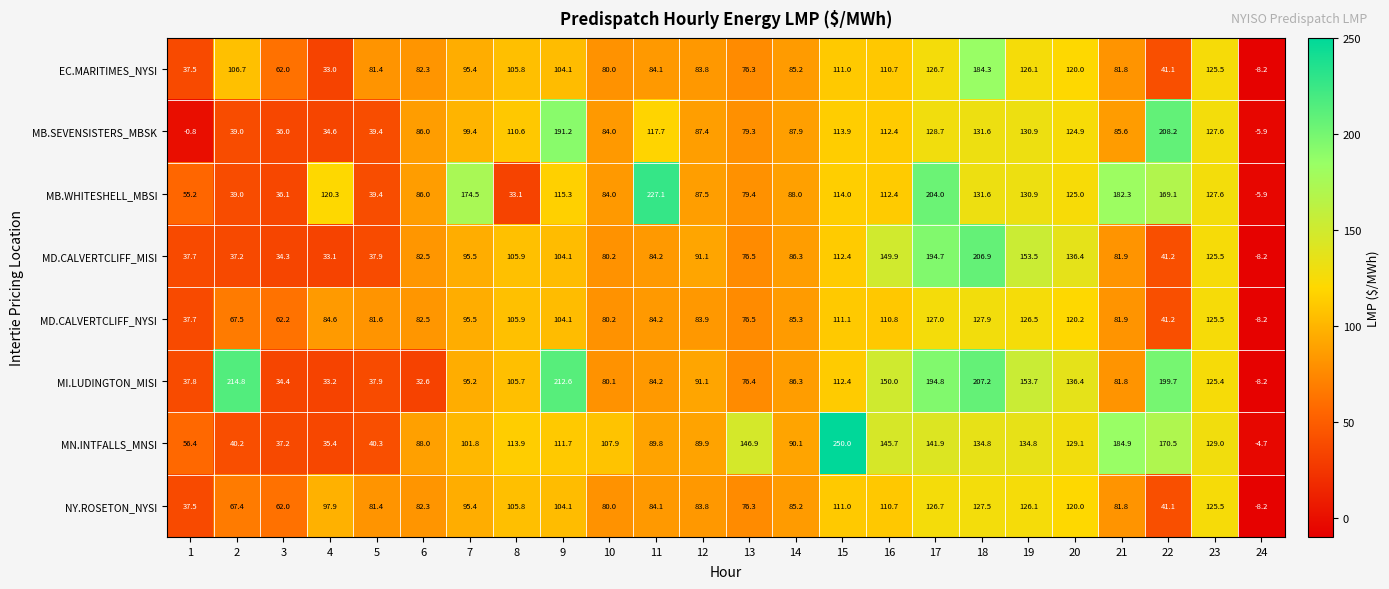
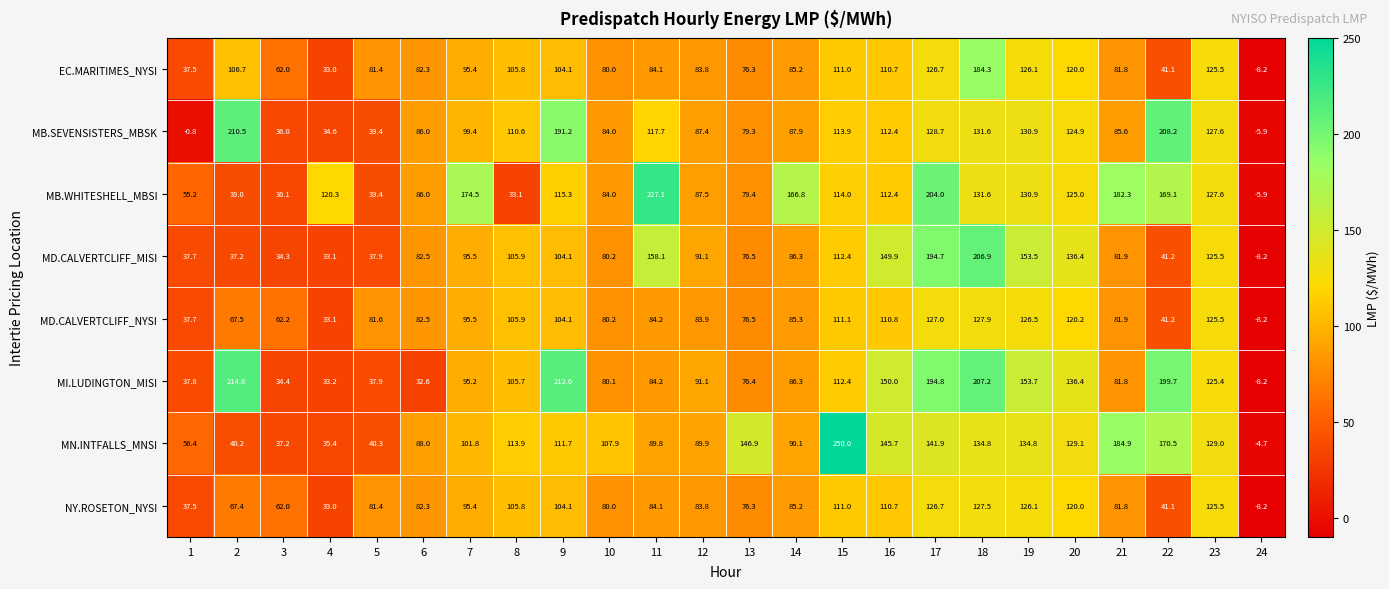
  {
    "EC.MARITIMES_NYSI": {
      "1": 37.5,
      "2": 106.7,
      "3": 62.0,
      "4": 33.0,
      "5": 81.4,
      "6": 82.3,
      "7": 95.4,
      "8": 105.8,
      "9": 104.1,
      "10": 80.0,
      "11": 84.1,
      "12": 83.8,
      "13": 76.3,
      "14": 85.2,
      "15": 111.0,
      "16": 110.7,
      "17": 126.7,
      "18": 184.3,
      "19": 126.1,
      "20": 120.0,
      "21": 81.8,
      "22": 41.1,
      "23": 125.5,
      "24": -8.2
    },
    "MB.SEVENSISTERS_MBSK": {
      "1": -0.8,
-     "2": 39.0,
+     "2": 210.5,
      "3": 36.0,
      "4": 34.6,
      "5": 39.4,
      "6": 86.0,
      "7": 99.4,
      "8": 110.6,
      "9": 191.2,
      "10": 84.0,
      "11": 117.7,
      "12": 87.4,
      "13": 79.3,
      "14": 87.9,
      "15": 113.9,
      "16": 112.4,
      "17": 128.7,
      "18": 131.6,
      "19": 130.9,
      "20": 124.9,
      "21": 85.6,
      "22": 208.2,
      "23": 127.6,
      "24": -5.9
    },
    "MB.WHITESHELL_MBSI": {
      "1": 55.2,
      "2": 39.0,
      "3": 36.1,
      "4": 120.3,
      "5": 39.4,
      "6": 86.0,
      "7": 174.5,
      "8": 33.1,
      "9": 115.3,
      "10": 84.0,
      "11": 227.1,
      "12": 87.5,
      "13": 79.4,
-     "14": 88.0,
+     "14": 166.8,
      "15": 114.0,
      "16": 112.4,
      "17": 204.0,
      "18": 131.6,
      "19": 130.9,
      "20": 125.0,
      "21": 182.3,
      "22": 169.1,
      "23": 127.6,
      "24": -5.9
    },
    "MD.CALVERTCLIFF_MISI": {
      "1": 37.7,
      "2": 37.2,
      "3": 34.3,
      "4": 33.1,
      "5": 37.9,
      "6": 82.5,
      "7": 95.5,
      "8": 105.9,
      "9": 104.1,
      "10": 80.2,
-     "11": 84.2,
+     "11": 158.1,
      "12": 91.1,
      "13": 76.5,
      "14": 86.3,
      "15": 112.4,
      "16": 149.9,
      "17": 194.7,
      "18": 206.9,
      "19": 153.5,
      "20": 136.4,
      "21": 81.9,
      "22": 41.2,
      "23": 125.5,
      "24": -8.2
    },
    "MD.CALVERTCLIFF_NYSI": {
      "1": 37.7,
      "2": 67.5,
      "3": 62.2,
-     "4": 84.6,
+     "4": 33.1,
      "5": 81.6,
      "6": 82.5,
      "7": 95.5,
      "8": 105.9,
      "9": 104.1,
      "10": 80.2,
      "11": 84.2,
      "12": 83.9,
      "13": 76.5,
      "14": 85.3,
      "15": 111.1,
      "16": 110.8,
      "17": 127.0,
      "18": 127.9,
      "19": 126.5,
      "20": 120.2,
      "21": 81.9,
      "22": 41.2,
      "23": 125.5,
      "24": -8.2
    },
    "MI.LUDINGTON_MISI": {
      "1": 37.8,
      "2": 214.8,
      "3": 34.4,
      "4": 33.2,
      "5": 37.9,
      "6": 32.6,
      "7": 95.2,
      "8": 105.7,
      "9": 212.6,
      "10": 80.1,
      "11": 84.2,
      "12": 91.1,
      "13": 76.4,
      "14": 86.3,
      "15": 112.4,
      "16": 150.0,
      "17": 194.8,
      "18": 207.2,
      "19": 153.7,
      "20": 136.4,
      "21": 81.8,
      "22": 199.7,
      "23": 125.4,
      "24": -8.2
    },
    "MN.INTFALLS_MNSI": {
      "1": 56.4,
      "2": 40.2,
      "3": 37.2,
      "4": 35.4,
      "5": 40.3,
      "6": 88.0,
      "7": 101.8,
      "8": 113.9,
      "9": 111.7,
      "10": 107.9,
      "11": 89.8,
      "12": 89.9,
      "13": 146.9,
      "14": 90.1,
      "15": 250.0,
      "16": 145.7,
      "17": 141.9,
      "18": 134.8,
      "19": 134.8,
      "20": 129.1,
      "21": 184.9,
      "22": 170.5,
      "23": 129.0,
      "24": -4.7
    },
    "NY.ROSETON_NYSI": {
      "1": 37.5,
      "2": 67.4,
      "3": 62.0,
-     "4": 97.9,
+     "4": 33.0,
      "5": 81.4,
      "6": 82.3,
      "7": 95.4,
      "8": 105.8,
      "9": 104.1,
      "10": 80.0,
      "11": 84.1,
      "12": 83.8,
      "13": 76.3,
      "14": 85.2,
      "15": 111.0,
      "16": 110.7,
      "17": 126.7,
      "18": 127.5,
      "19": 126.1,
      "20": 120.0,
      "21": 81.8,
      "22": 41.1,
      "23": 125.5,
      "24": -8.2
    }
  }
